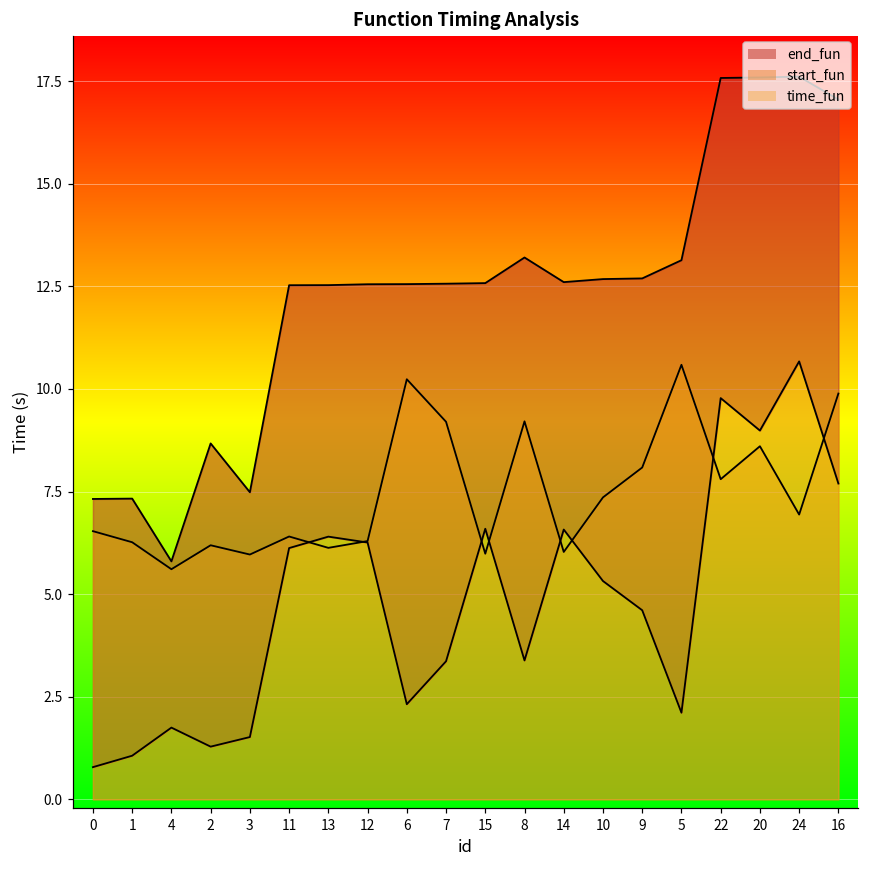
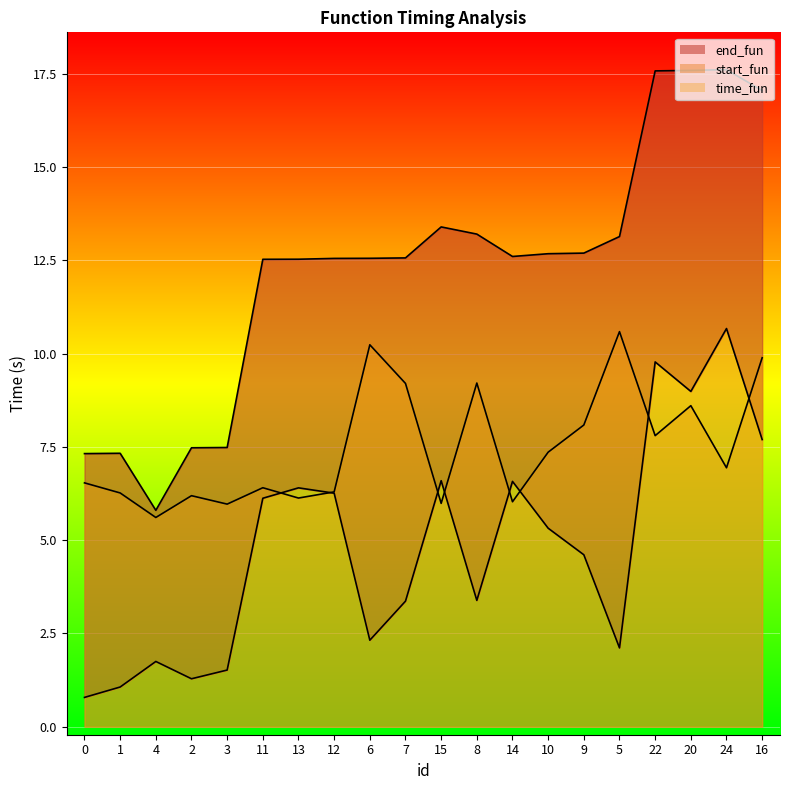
  {
    "end_fun": {
      "0": 7.3,
      "1": 7.3,
      "4": 5.8,
-     "2": 8.7,
+     "2": 7.5,
      "3": 7.5,
      "11": 12.5,
      "13": 12.5,
      "12": 12.5,
      "6": 12.6,
      "7": 12.6,
-     "15": 12.6,
+     "15": 13.4,
      "8": 13.2,
      "14": 12.6,
      "10": 12.7,
      "9": 12.7,
      "5": 13.1,
      "22": 17.6
    }
  }
